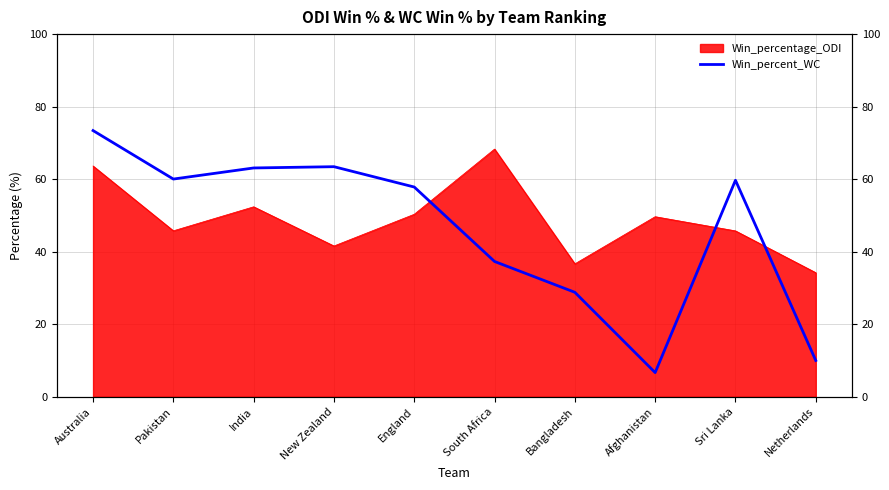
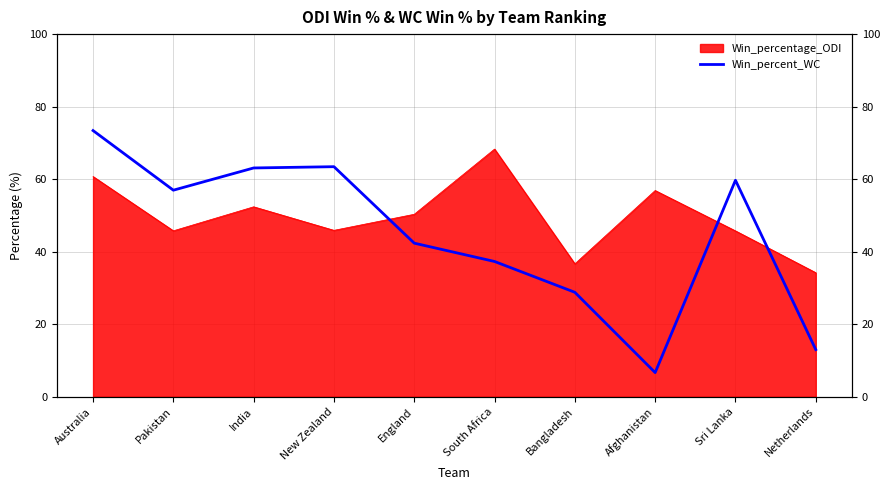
  {
    "Win_percentage_ODI": {
-     "Australia": 64,
+     "Australia": 61,
      "Pakistan": 46,
      "India": 52,
-     "New Zealand": 42,
+     "New Zealand": 46,
      "England": 50,
      "South Africa": 68,
      "Bangladesh": 37,
-     "Afghanistan": 50,
+     "Afghanistan": 57,
      "Sri Lanka": 46,
      "Netherlands": 34
    },
    "Win_percent_WC": {
      "Australia": 73,
-     "Pakistan": 60,
+     "Pakistan": 57,
      "India": 63,
      "New Zealand": 63,
-     "England": 58,
+     "England": 42,
      "South Africa": 37,
      "Bangladesh": 29,
      "Afghanistan": 7,
      "Sri Lanka": 60,
-     "Netherlands": 10
+     "Netherlands": 13
    }
  }
